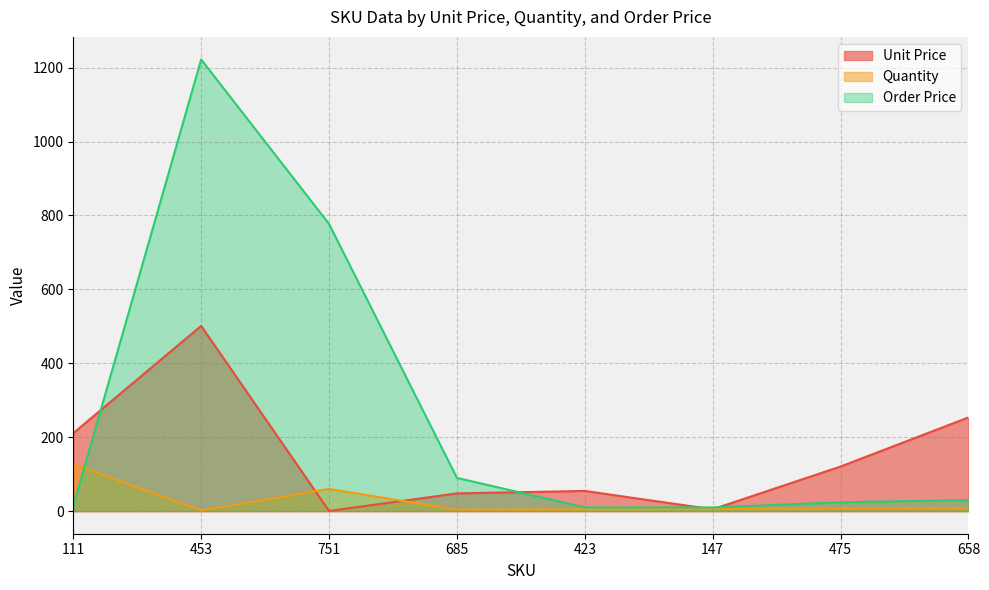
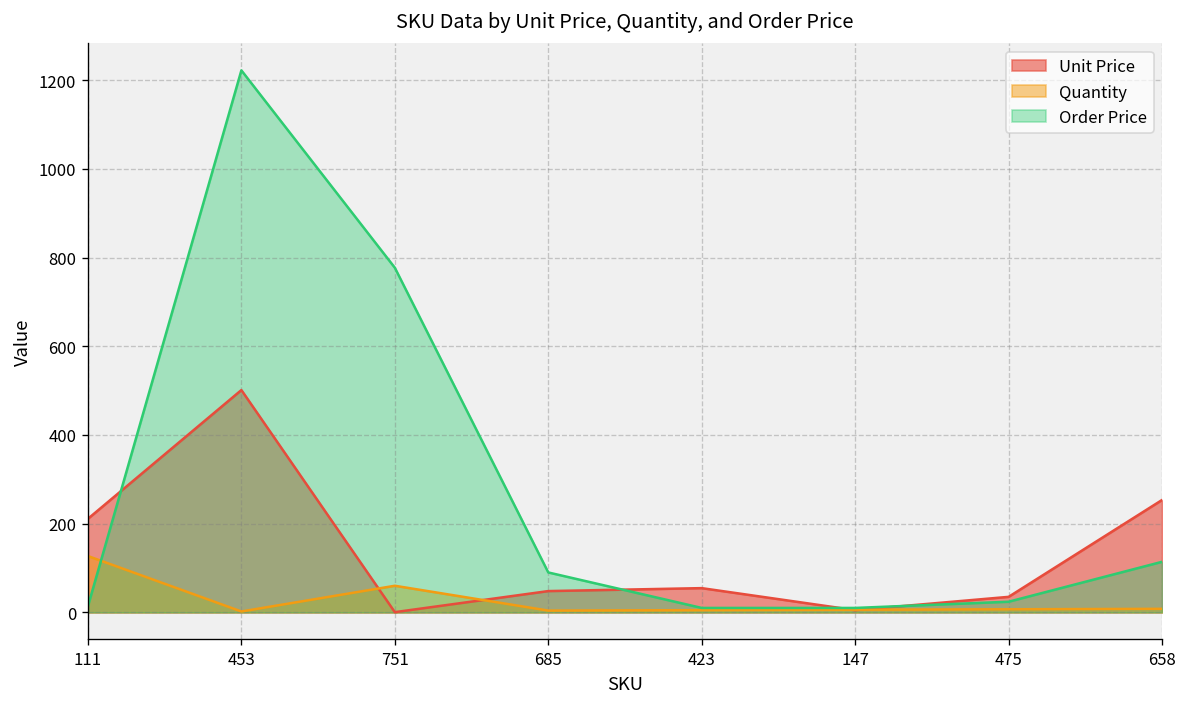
  {
    "Unit Price": {
      "111": 210,
      "453": 500,
      "751": 0,
      "685": 50,
      "423": 50,
-     "475": 120,
+     "475": 30,
      "658": 250
    },
    "Quantity": {
      "111": 130,
      "453": 0,
      "751": 60,
      "685": 0,
      "475": 10,
      "658": 10
    },
    "Order Price": {
      "111": 10,
      "453": 1220,
      "751": 780,
      "685": 90,
      "475": 20,
-     "658": 30
+     "658": 110
    }
  }
